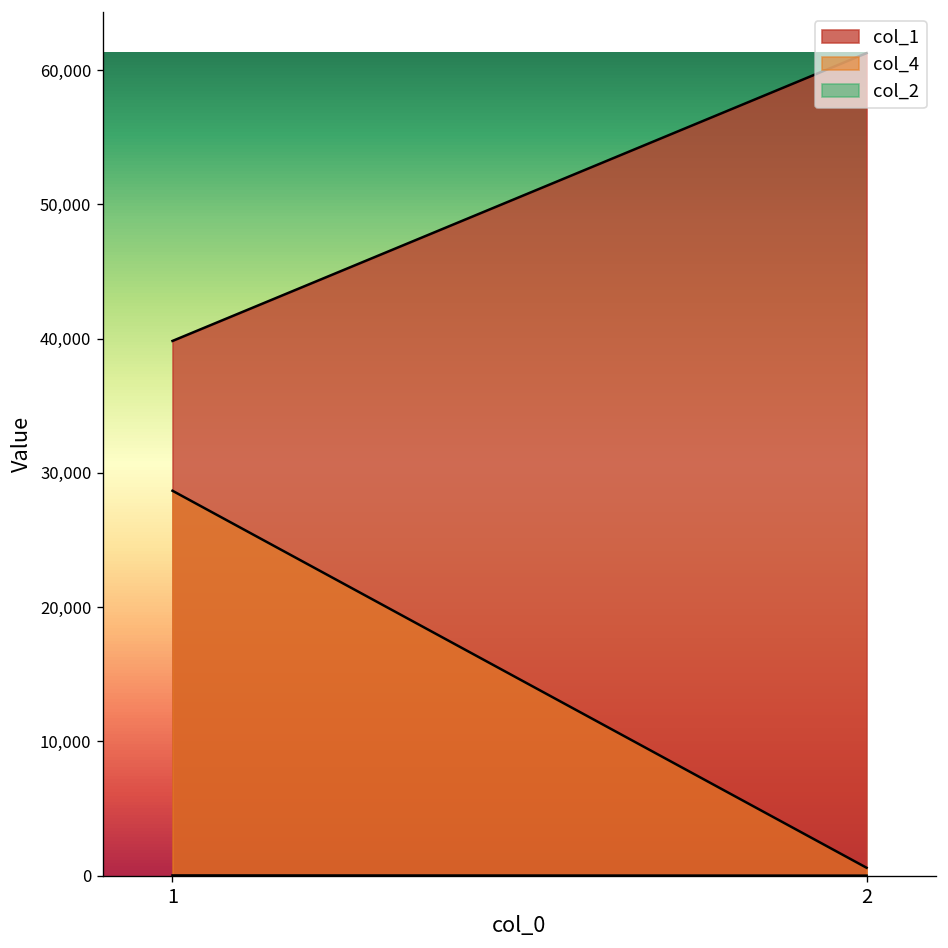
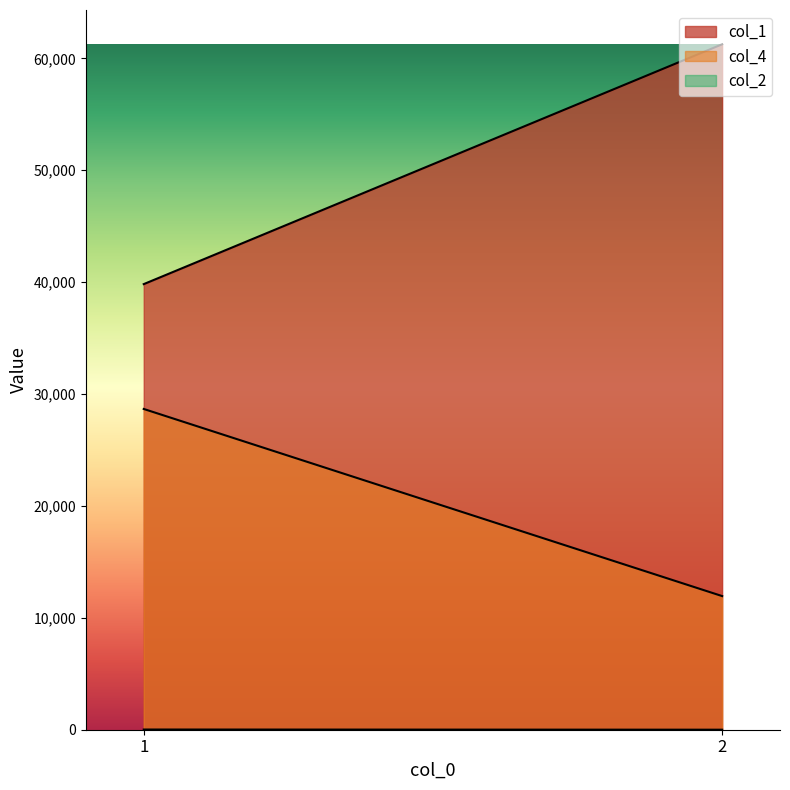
  {
    "col_1": {
      "1": "39,800"
    },
    "col_4": {
      "1": "28,700",
-     "2": "600"
+     "2": "11,900"
    },
    "col_2": {
      "1": "0",
      "2": "0"
    }
  }
